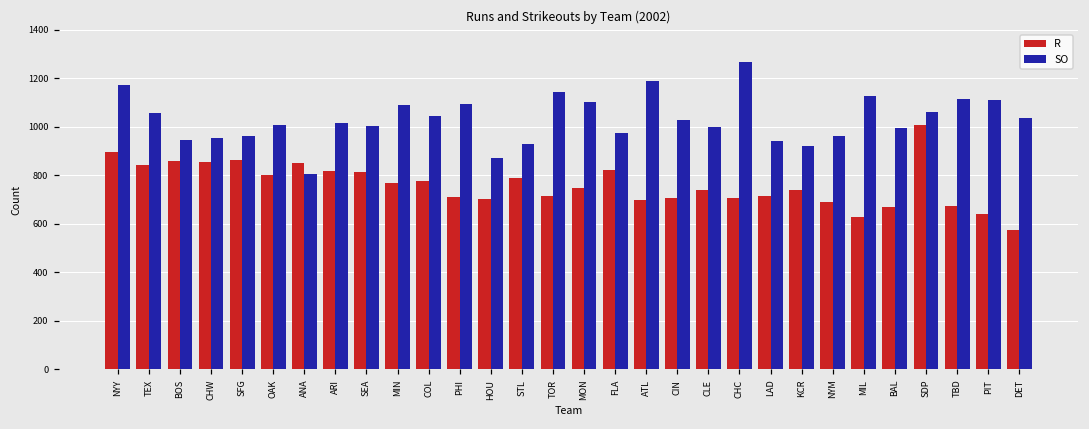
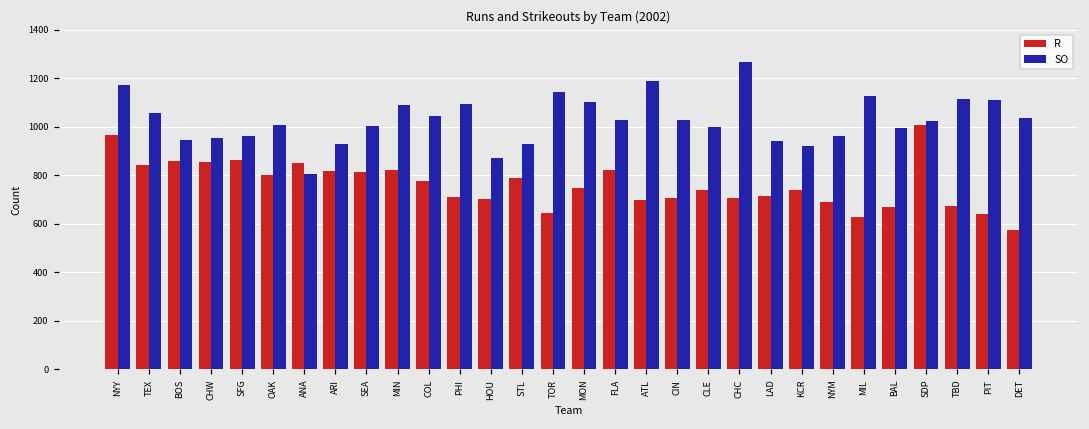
  {
    "R": {
-     "NYY": 900,
+     "NYY": 970,
      "TEX": 840,
      "BOS": 860,
      "CHW": 860,
      "SFG": 860,
      "OAK": 800,
      "ANA": 850,
      "ARI": 820,
      "SEA": 810,
-     "MIN": 770,
+     "MIN": 820,
      "COL": 780,
      "PHI": 710,
      "HOU": 700,
      "STL": 790,
-     "TOR": 710,
+     "TOR": 650,
      "MON": 750,
      "FLA": 820,
      "ATL": 700,
      "CIN": 710,
      "CLE": 740,
      "CHC": 710,
      "LAD": 710,
      "KCR": 740,
      "NYM": 690,
      "MIL": 630,
      "BAL": 670,
      "SDP": 1010,
      "TBD": 670,
      "PIT": 640,
      "DET": 580
    },
    "SO": {
      "NYY": 1170,
      "TEX": 1060,
      "BOS": 940,
      "CHW": 950,
      "SFG": 960,
      "OAK": 1010,
      "ANA": 810,
-     "ARI": 1020,
+     "ARI": 930,
      "SEA": 1000,
      "MIN": 1090,
      "COL": 1040,
      "PHI": 1100,
      "HOU": 870,
      "STL": 930,
      "TOR": 1140,
      "MON": 1100,
-     "FLA": 970,
+     "FLA": 1030,
      "ATL": 1190,
      "CIN": 1030,
      "CLE": 1000,
      "CHC": 1270,
      "LAD": 940,
      "KCR": 920,
      "NYM": 960,
      "MIL": 1130,
      "BAL": 990,
-     "SDP": 1060,
+     "SDP": 1030,
      "TBD": 1120,
      "PIT": 1110,
      "DET": 1040
    }
  }
